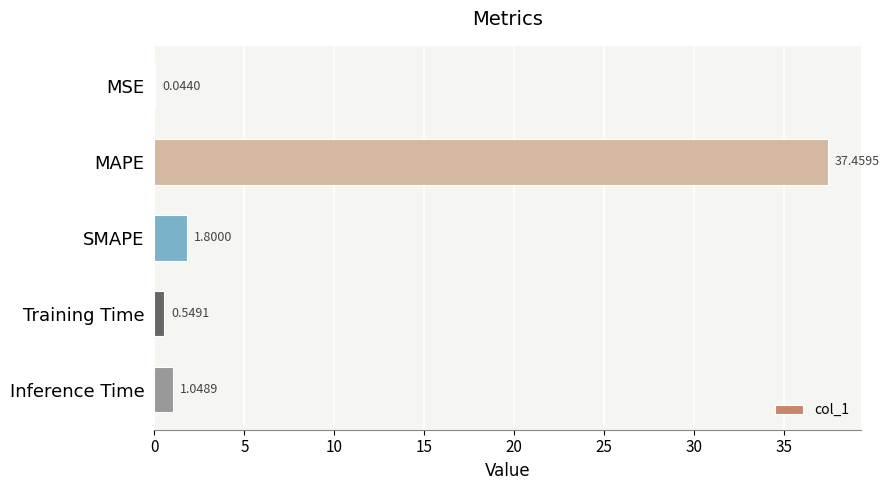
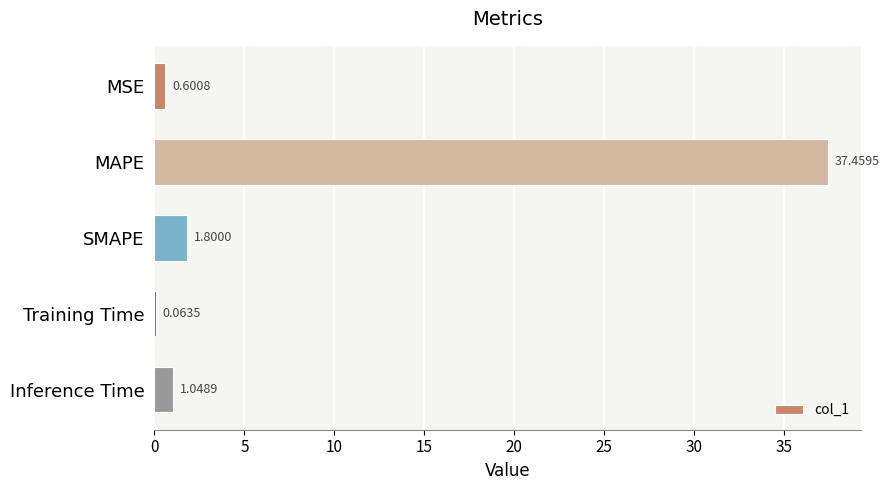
  {
-   "MSE": 0.0440,
+   "MSE": 0.6008,
    "MAPE": 37.4595,
    "SMAPE": 1.8000,
-   "Training Time": 0.5491,
+   "Training Time": 0.0635,
    "Inference Time": 1.0489
  }
